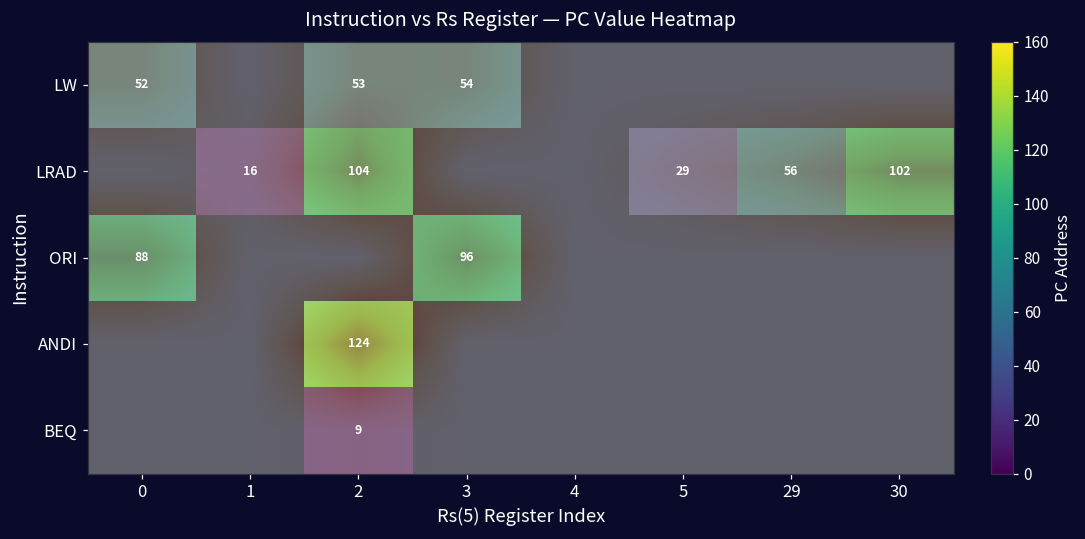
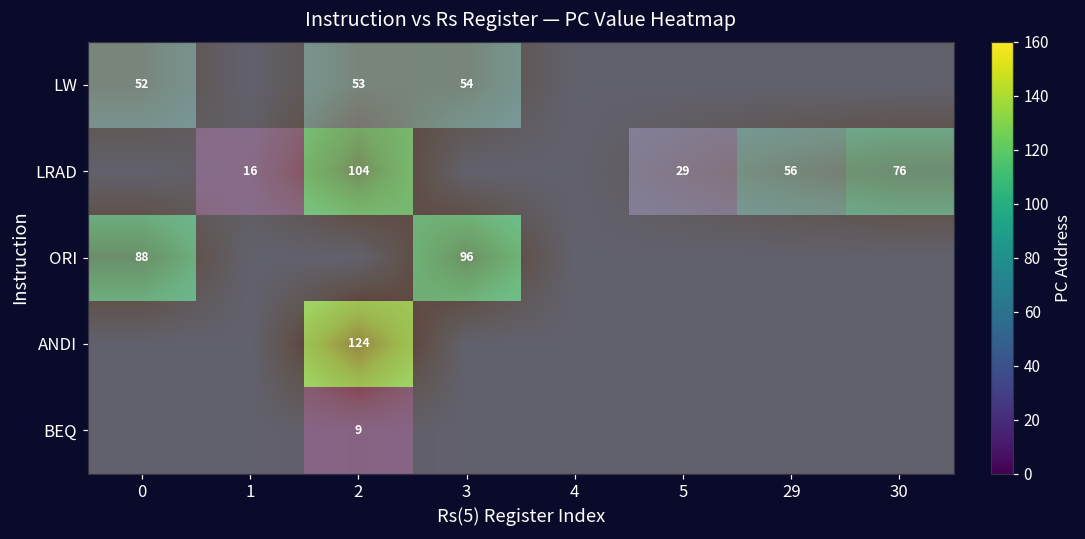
  {
    "LW": {
      "0": 52,
      "2": 53,
      "3": 54
    },
    "LRAD": {
      "1": 16,
      "2": 104,
      "5": 29,
      "29": 56,
-     "30": 102
+     "30": 76
    },
    "ORI": {
      "0": 88,
      "3": 96
    },
    "ANDI": {
      "2": 124
    },
    "BEQ": {
      "2": 9
    }
  }
